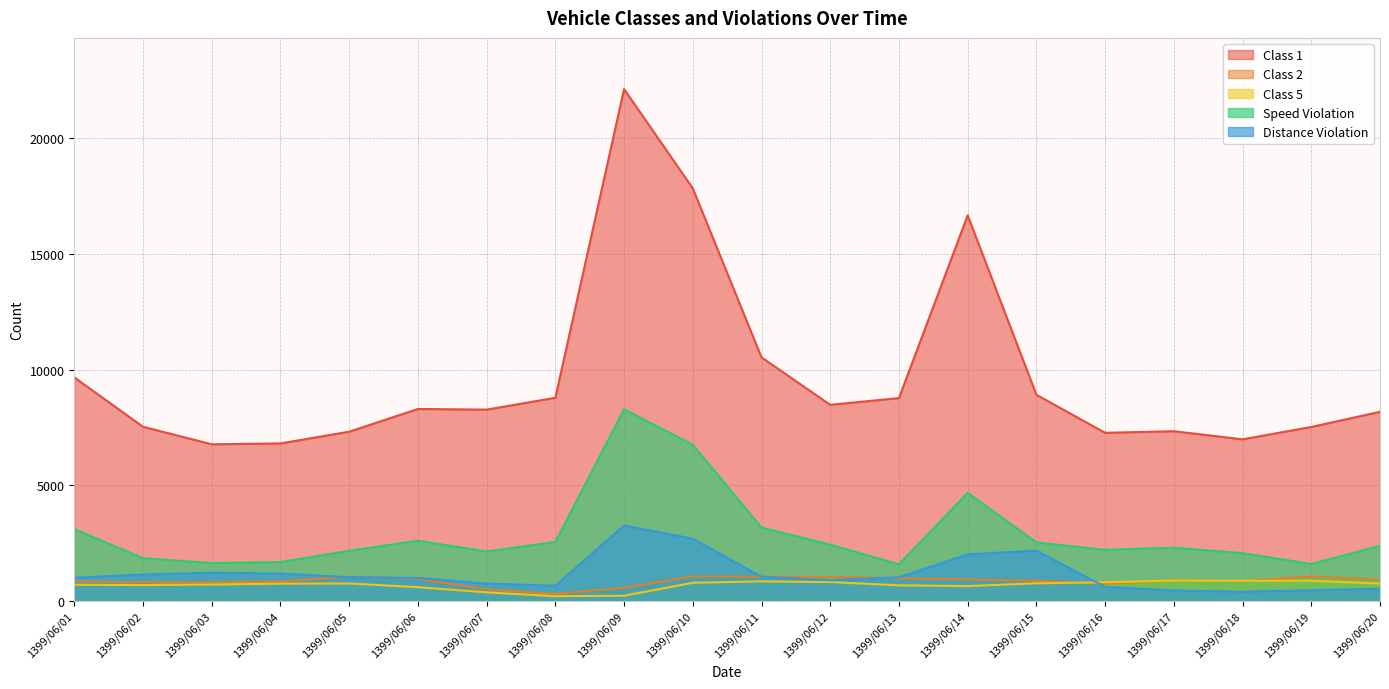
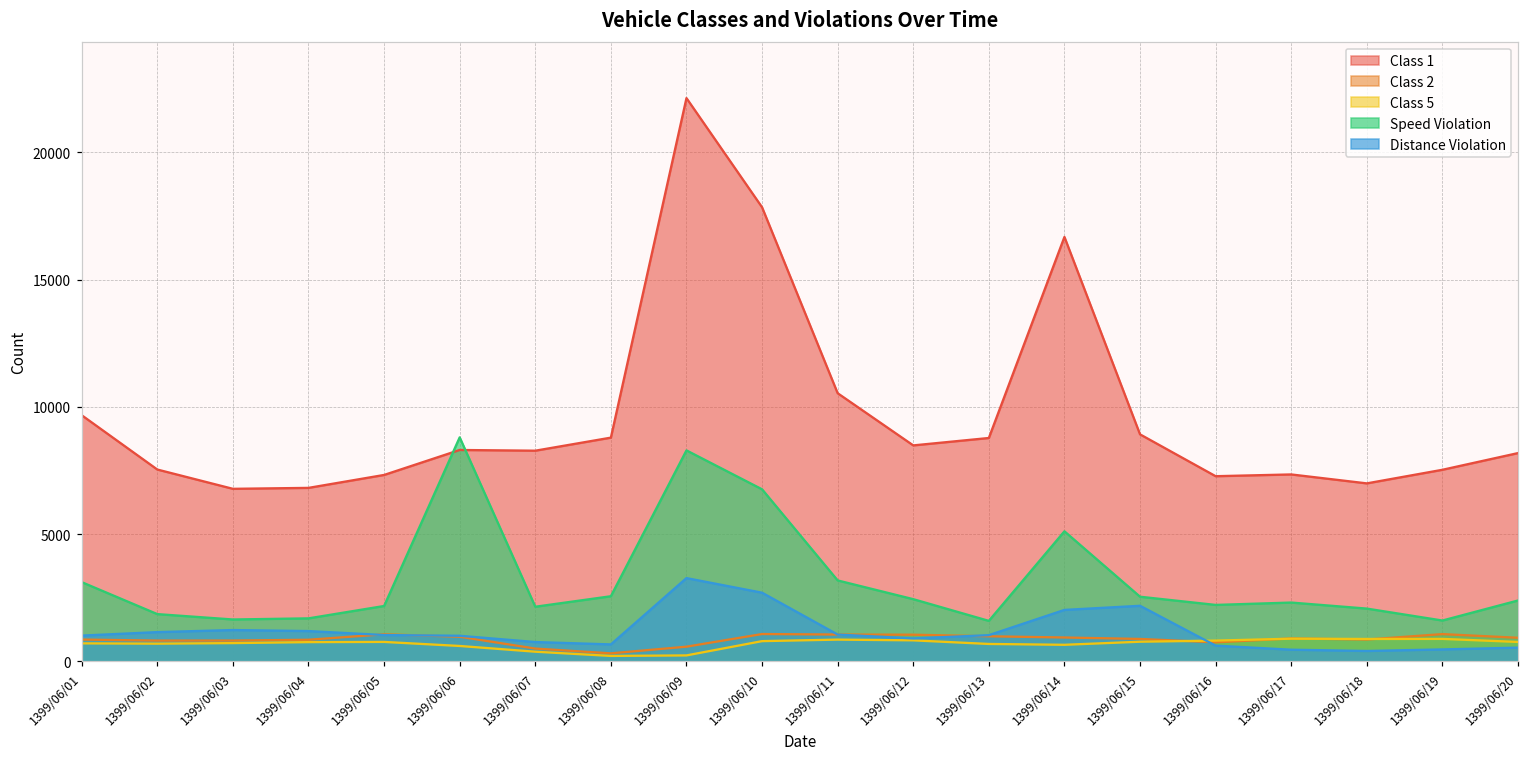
  {
    "Speed Violation": {
      "1399/06/01": 3100,
      "1399/06/02": 1900,
      "1399/06/03": 1600,
      "1399/06/04": 1700,
      "1399/06/05": 2200,
-     "1399/06/06": 2600,
+     "1399/06/06": 8800,
      "1399/06/07": 2100,
      "1399/06/08": 2600,
      "1399/06/09": 8300,
      "1399/06/10": 6800,
      "1399/06/11": 3200,
      "1399/06/12": 2400,
      "1399/06/13": 1600,
-     "1399/06/14": 4700,
+     "1399/06/14": 5100,
      "1399/06/15": 2500,
      "1399/06/16": 2200,
      "1399/06/17": 2300,
      "1399/06/18": 2100,
      "1399/06/19": 1600,
      "1399/06/20": 2400
    },
    "Distance Violation": {
      "1399/06/01": 1000,
      "1399/06/02": 1100,
      "1399/06/03": 1200,
      "1399/06/04": 1200,
      "1399/06/07": 800,
      "1399/06/08": 700,
      "1399/06/09": 3300,
      "1399/06/10": 2700,
      "1399/06/14": 2000,
      "1399/06/15": 2200,
      "1399/06/16": 600,
      "1399/06/17": 500,
      "1399/06/18": 400,
      "1399/06/19": 500,
      "1399/06/20": 500
    }
  }
